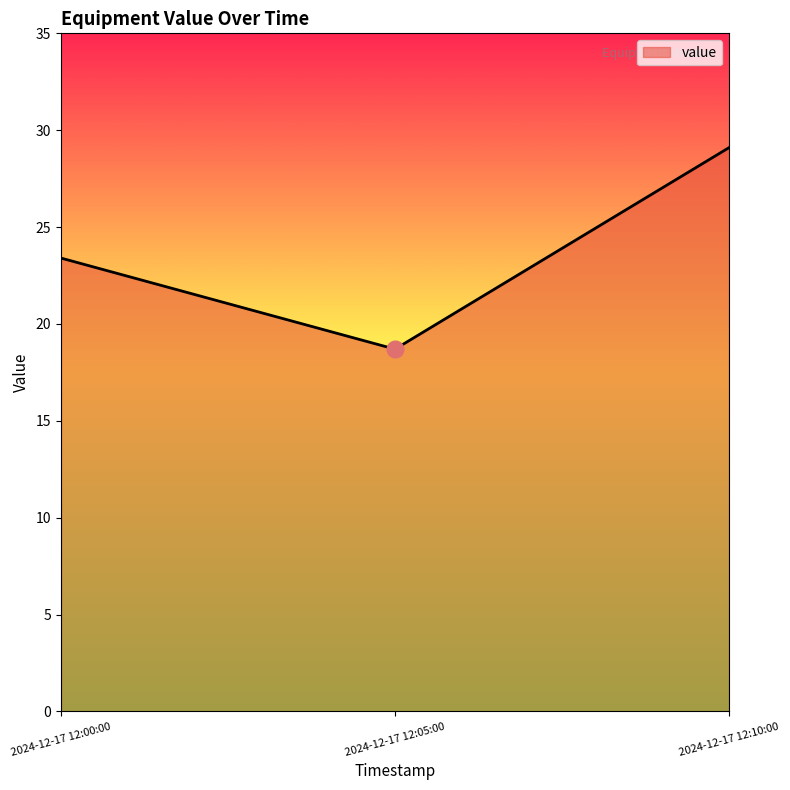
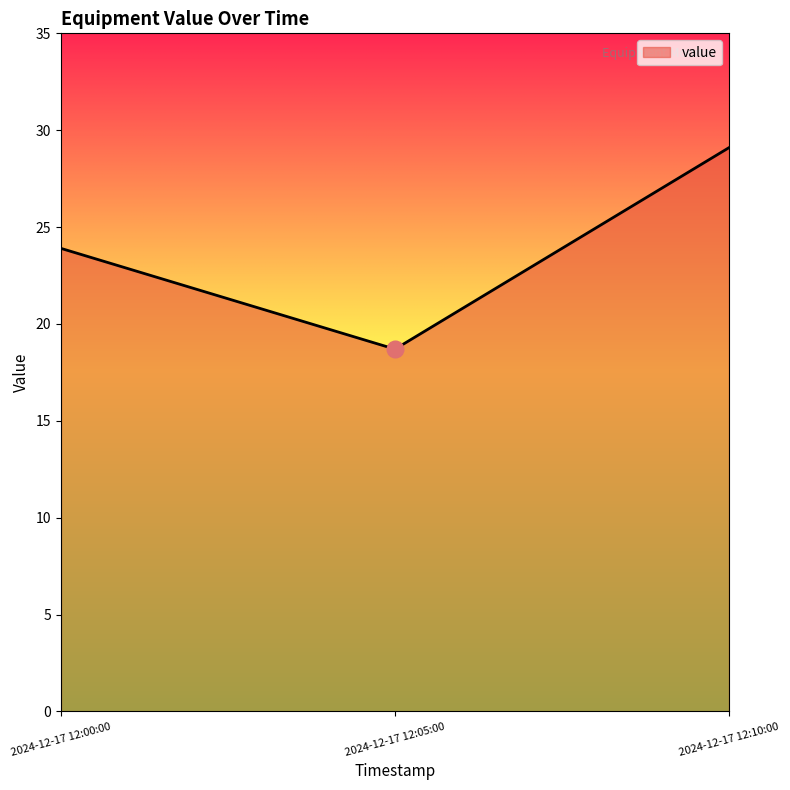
  {
    "value": {
-     "2024-12-17 12:00:00": 23.4,
+     "2024-12-17 12:00:00": 23.9,
      "2024-12-17 12:10:00": 29.1
    }
  }
